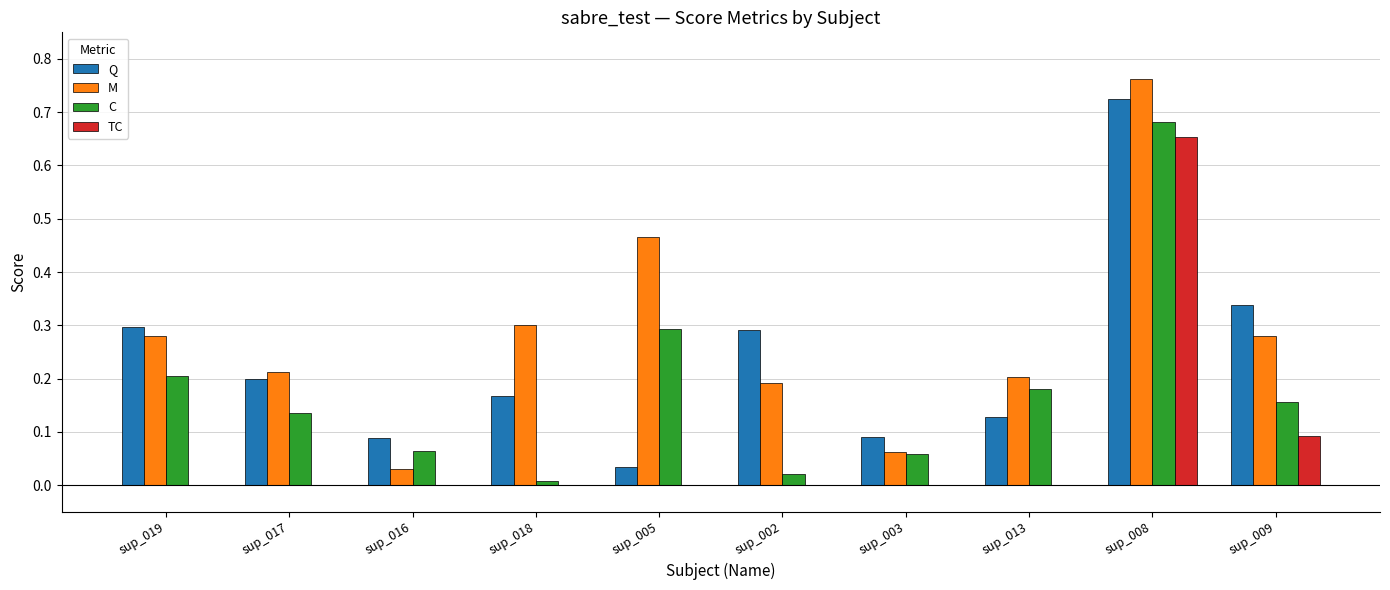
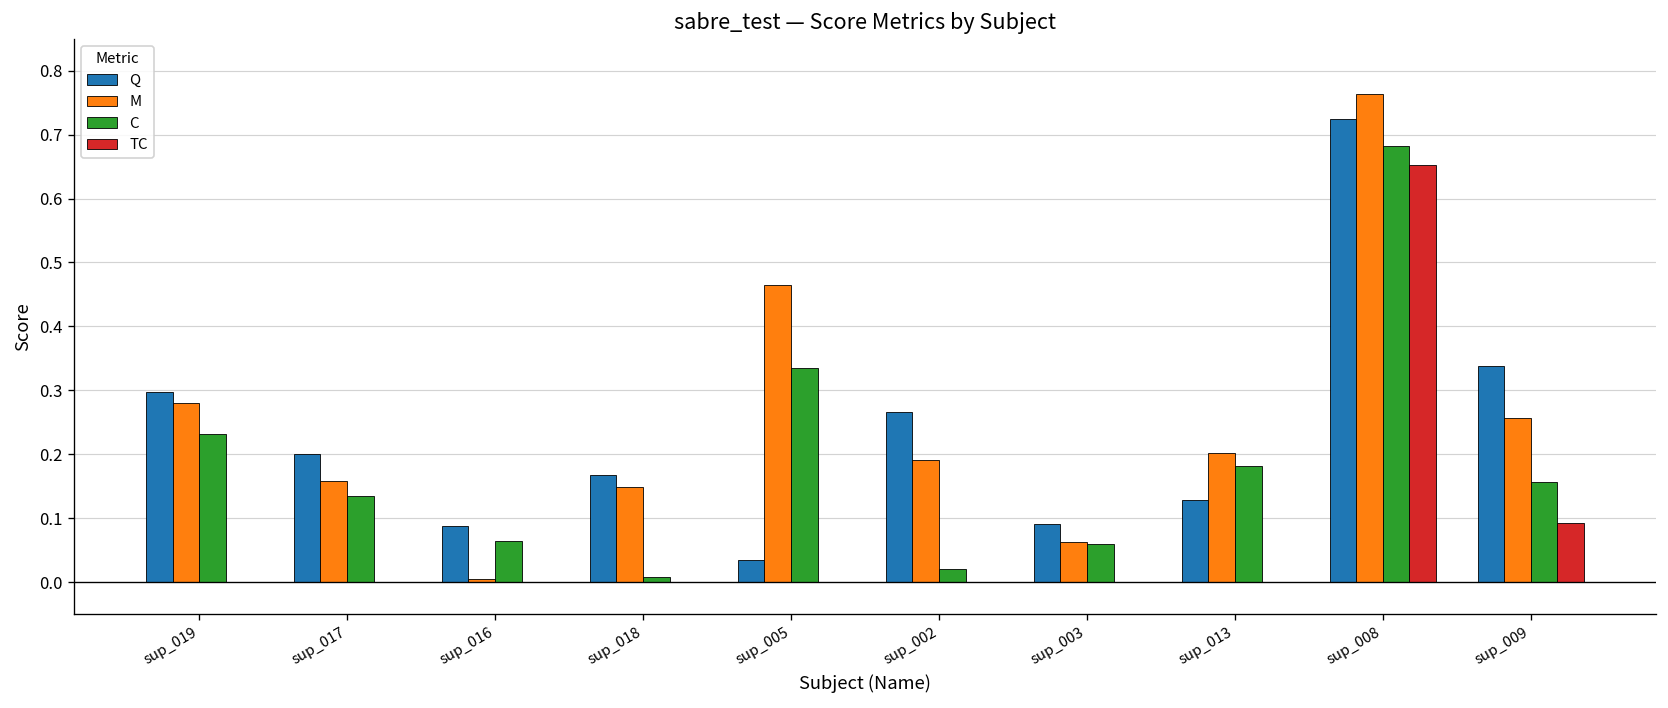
  {
    "Q": {
      "sup_019": 0.30,
      "sup_017": 0.20,
      "sup_016": 0.09,
      "sup_018": 0.17,
      "sup_005": 0.03,
-     "sup_002": 0.29,
+     "sup_002": 0.27,
      "sup_003": 0.09,
      "sup_013": 0.13,
      "sup_008": 0.72,
      "sup_009": 0.34
    },
    "M": {
      "sup_019": 0.28,
-     "sup_017": 0.21,
-     "sup_016": 0.03,
-     "sup_018": 0.30,
+     "sup_017": 0.16,
+     "sup_016": 0.01,
+     "sup_018": 0.15,
      "sup_005": 0.47,
      "sup_002": 0.19,
      "sup_003": 0.06,
      "sup_013": 0.20,
      "sup_008": 0.76,
-     "sup_009": 0.28
+     "sup_009": 0.26
    },
    "C": {
-     "sup_019": 0.20,
+     "sup_019": 0.23,
      "sup_017": 0.14,
      "sup_016": 0.06,
      "sup_018": 0.01,
-     "sup_005": 0.29,
+     "sup_005": 0.34,
      "sup_002": 0.02,
      "sup_003": 0.06,
      "sup_013": 0.18,
      "sup_008": 0.68,
      "sup_009": 0.16
    },
    "TC": {
      "sup_019": 0.00,
      "sup_017": 0.00,
      "sup_016": 0.00,
      "sup_018": 0.00,
      "sup_005": 0.00,
      "sup_002": 0.00,
      "sup_003": 0.00,
      "sup_013": 0.00,
      "sup_008": 0.65,
      "sup_009": 0.09
    }
  }
